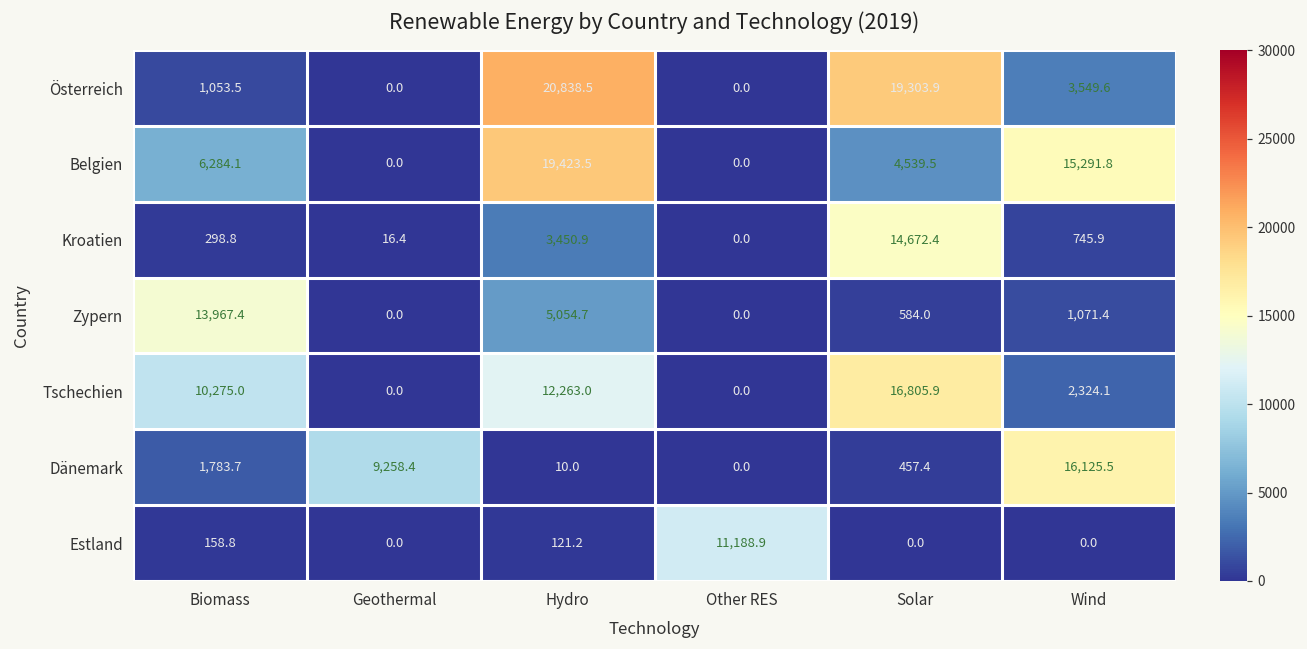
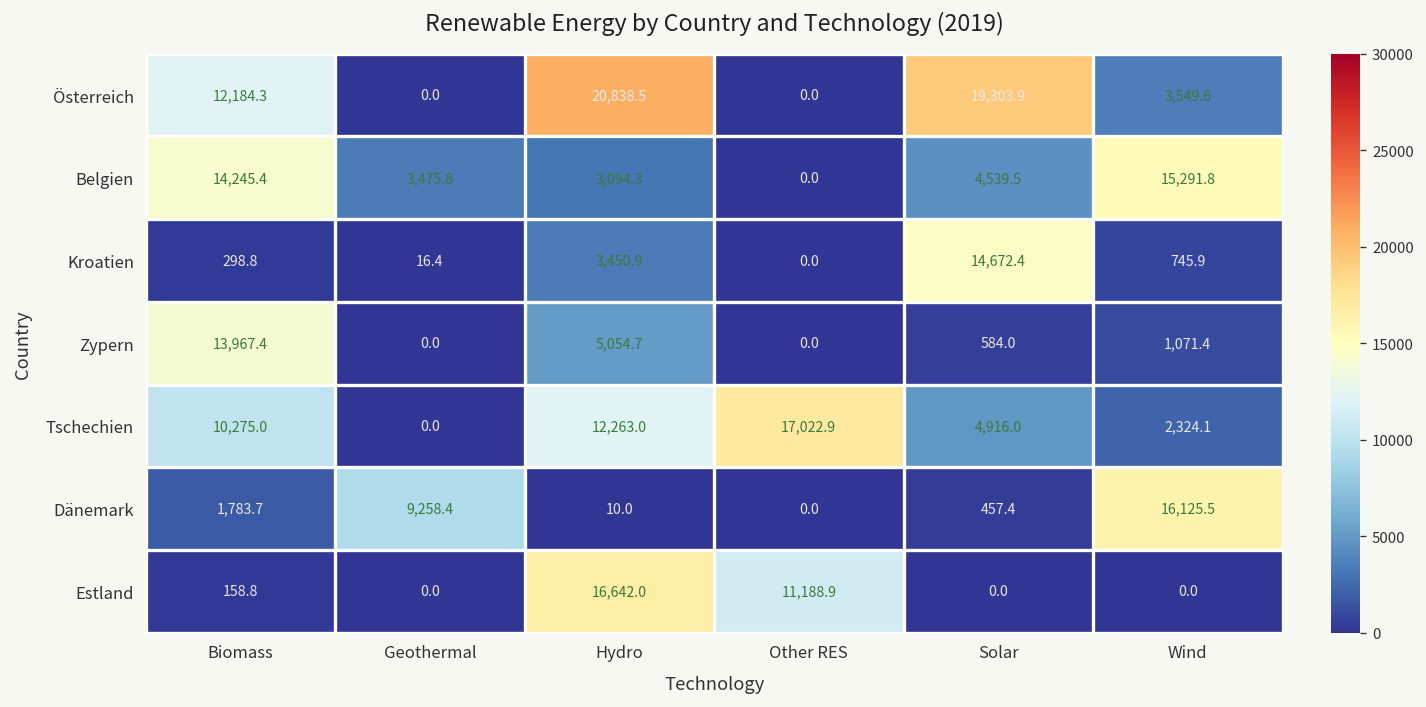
  {
    "Österreich": {
-     "Biomass": "1,053.5",
+     "Biomass": "12,184.3",
      "Geothermal": "0.0",
      "Hydro": "20,838.5",
      "Other RES": "0.0",
      "Solar": "19,303.9",
      "Wind": "3,549.6"
    },
    "Belgien": {
-     "Biomass": "6,284.1",
-     "Geothermal": "0.0",
-     "Hydro": "19,423.5",
+     "Biomass": "14,245.4",
+     "Geothermal": "3,475.8",
+     "Hydro": "3,094.3",
      "Other RES": "0.0",
      "Solar": "4,539.5",
      "Wind": "15,291.8"
    },
    "Kroatien": {
      "Biomass": "298.8",
      "Geothermal": "16.4",
      "Hydro": "3,450.9",
      "Other RES": "0.0",
      "Solar": "14,672.4",
      "Wind": "745.9"
    },
    "Zypern": {
      "Biomass": "13,967.4",
      "Geothermal": "0.0",
      "Hydro": "5,054.7",
      "Other RES": "0.0",
      "Solar": "584.0",
      "Wind": "1,071.4"
    },
    "Tschechien": {
      "Biomass": "10,275.0",
      "Geothermal": "0.0",
      "Hydro": "12,263.0",
-     "Other RES": "0.0",
-     "Solar": "16,805.9",
+     "Other RES": "17,022.9",
+     "Solar": "4,916.0",
      "Wind": "2,324.1"
    },
    "Dänemark": {
      "Biomass": "1,783.7",
      "Geothermal": "9,258.4",
      "Hydro": "10.0",
      "Other RES": "0.0",
      "Solar": "457.4",
      "Wind": "16,125.5"
    },
    "Estland": {
      "Biomass": "158.8",
      "Geothermal": "0.0",
-     "Hydro": "121.2",
+     "Hydro": "16,642.0",
      "Other RES": "11,188.9",
      "Solar": "0.0",
      "Wind": "0.0"
    }
  }
